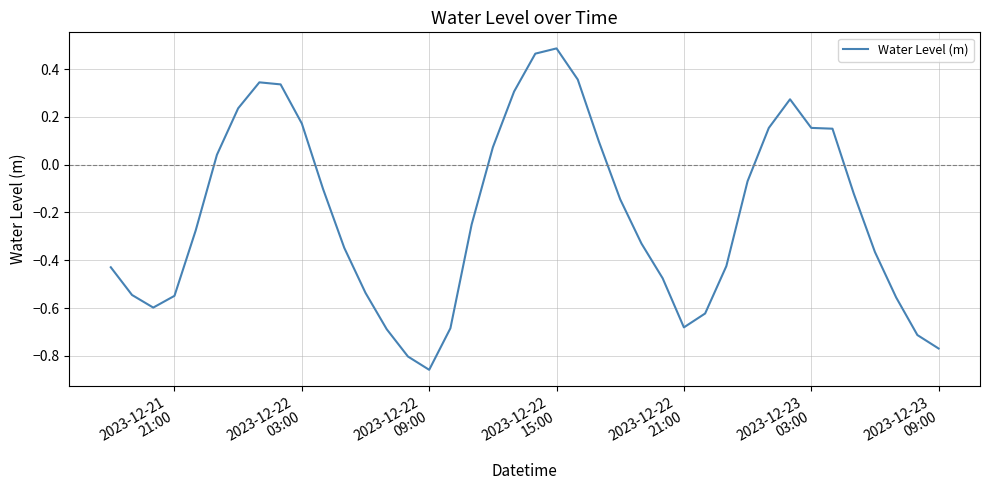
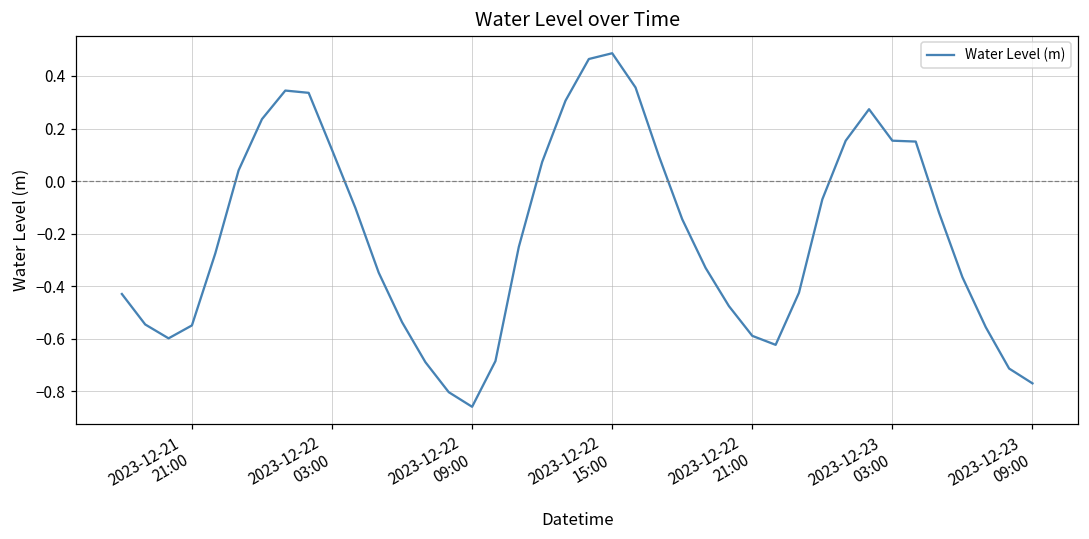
  {
    "2023-12-21 21:00": -0.55,
-   "2023-12-22 03:00": 0.17,
+   "2023-12-22 03:00": 0.12,
    "2023-12-22 09:00": -0.86,
    "2023-12-22 15:00": 0.49,
-   "2023-12-22 21:00": -0.68,
+   "2023-12-22 21:00": -0.59,
    "2023-12-23 03:00": 0.15,
    "2023-12-23 09:00": -0.77
  }
